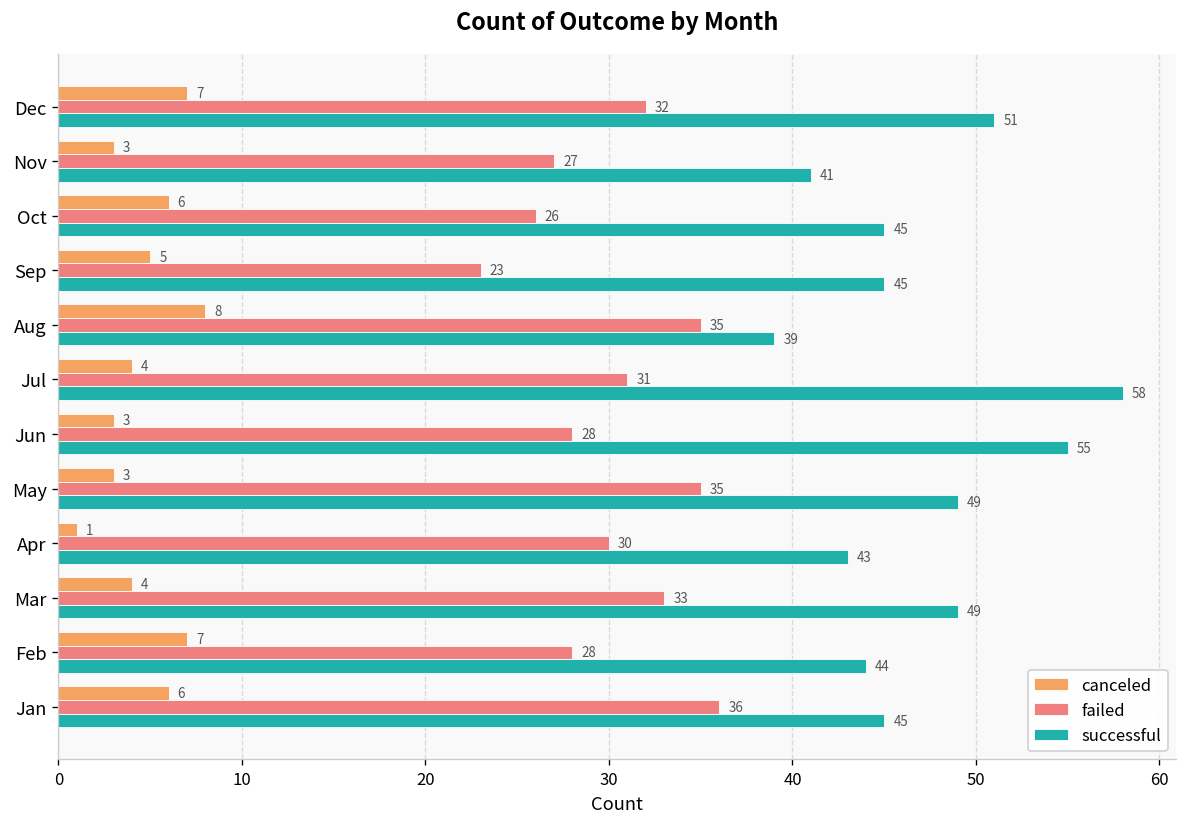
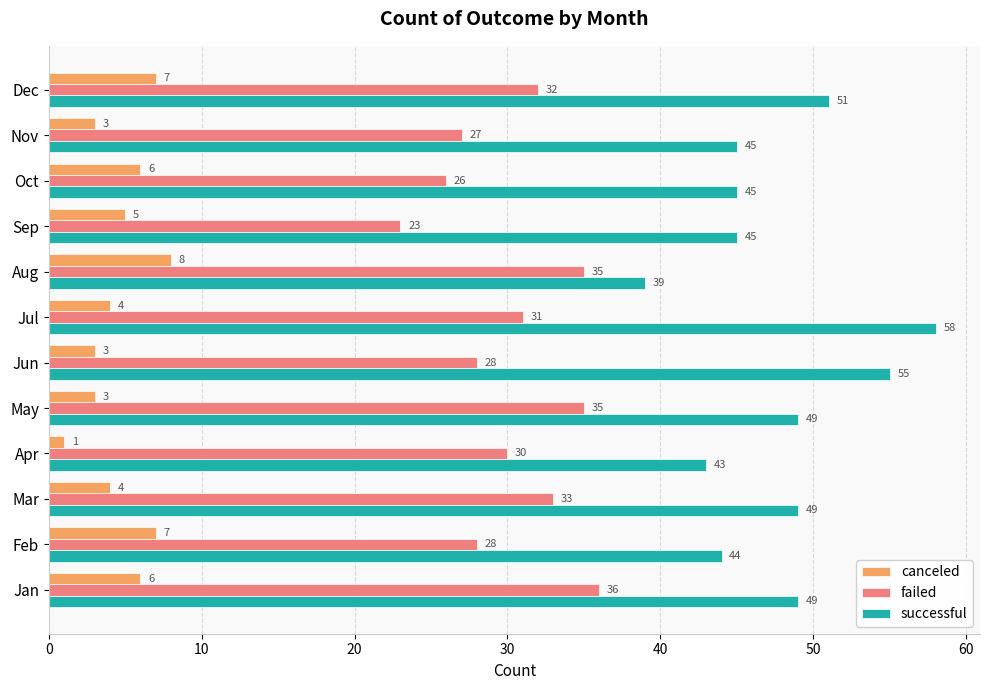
  {
    "successful": {
      "Dec": 51,
-     "Nov": 41,
+     "Nov": 45,
      "Oct": 45,
      "Sep": 45,
      "Aug": 39,
      "Jul": 58,
      "Jun": 55,
      "May": 49,
      "Apr": 43,
      "Mar": 49,
      "Feb": 44,
-     "Jan": 45
+     "Jan": 49
    }
  }
